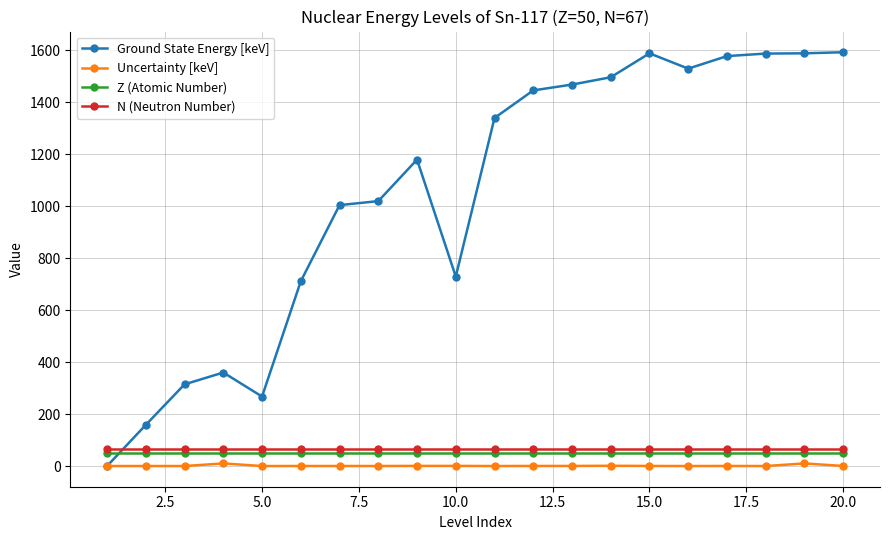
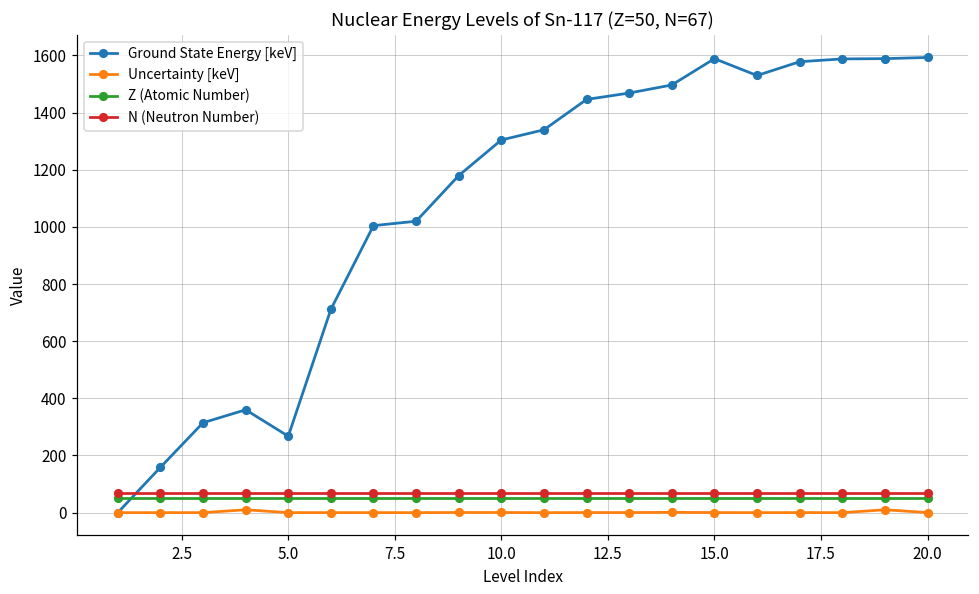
  {
    "Ground State Energy [keV]": {
      "5.0": 270,
-     "10.0": 730,
+     "10.0": 1300,
      "15.0": 1590,
      "20.0": 1590
    },
    "Uncertainty [keV]": {
      "5.0": 0,
      "10.0": 0,
      "15.0": 0,
      "20.0": 0
    },
    "Z (Atomic Number)": {
      "5.0": 50,
      "10.0": 50,
      "15.0": 50,
      "20.0": 50
    },
    "N (Neutron Number)": {
      "5.0": 70,
      "10.0": 70,
      "15.0": 70,
      "20.0": 70
    }
  }
